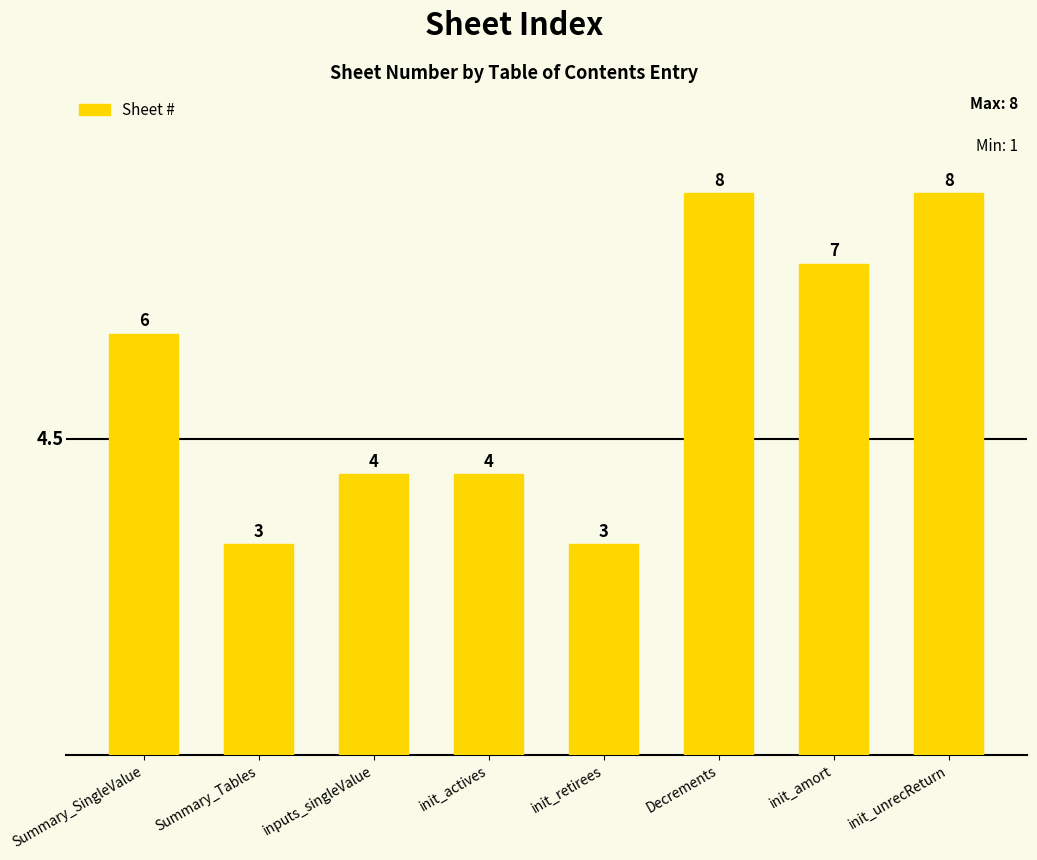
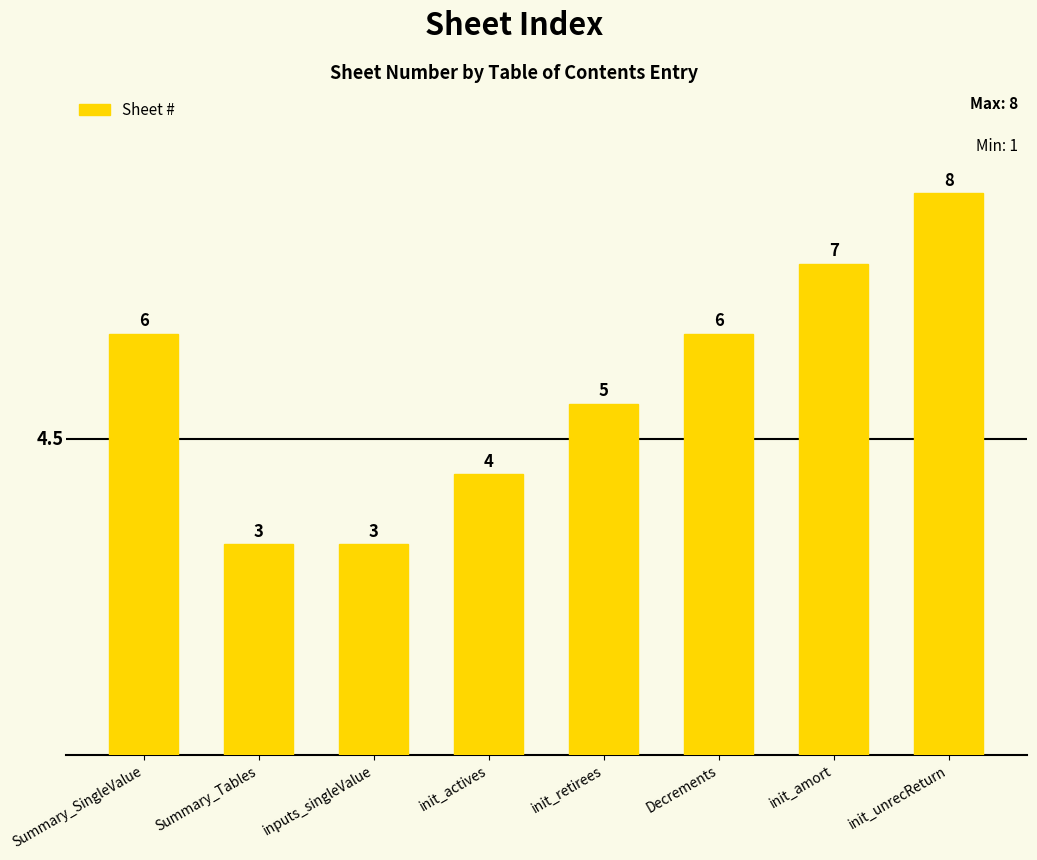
  {
    "Summary_SingleValue": 6,
    "Summary_Tables": 3,
-   "inputs_singleValue": 4,
+   "inputs_singleValue": 3,
    "init_actives": 4,
-   "init_retirees": 3,
-   "Decrements": 8,
+   "init_retirees": 5,
+   "Decrements": 6,
    "init_amort": 7,
    "init_unrecReturn": 8
  }
